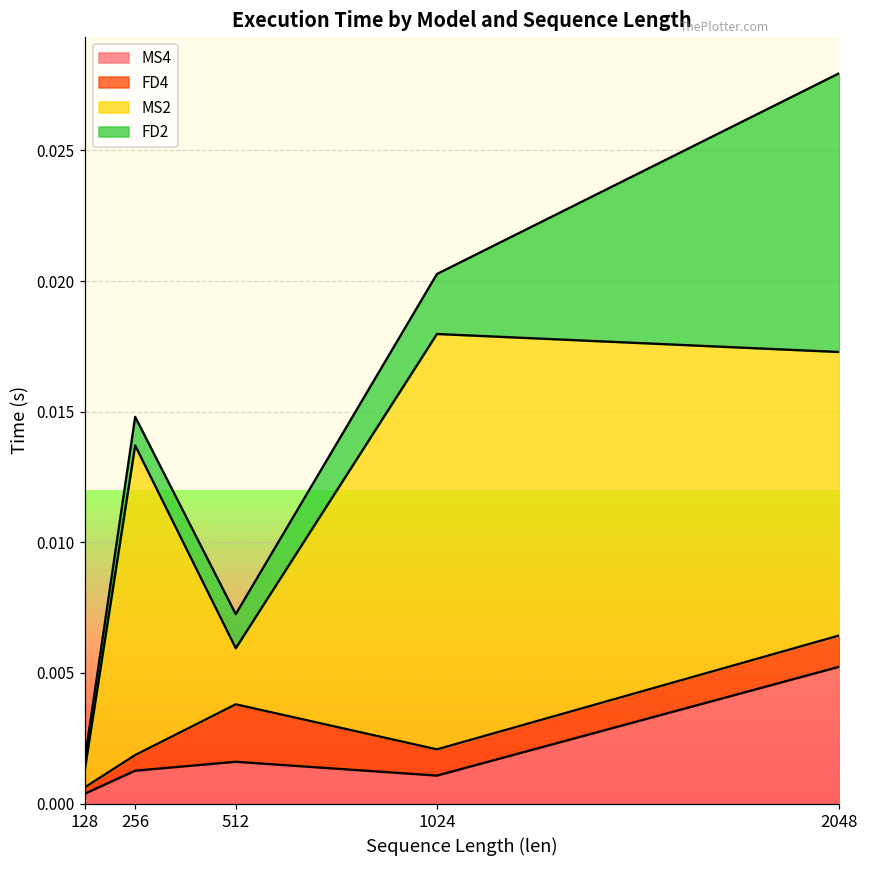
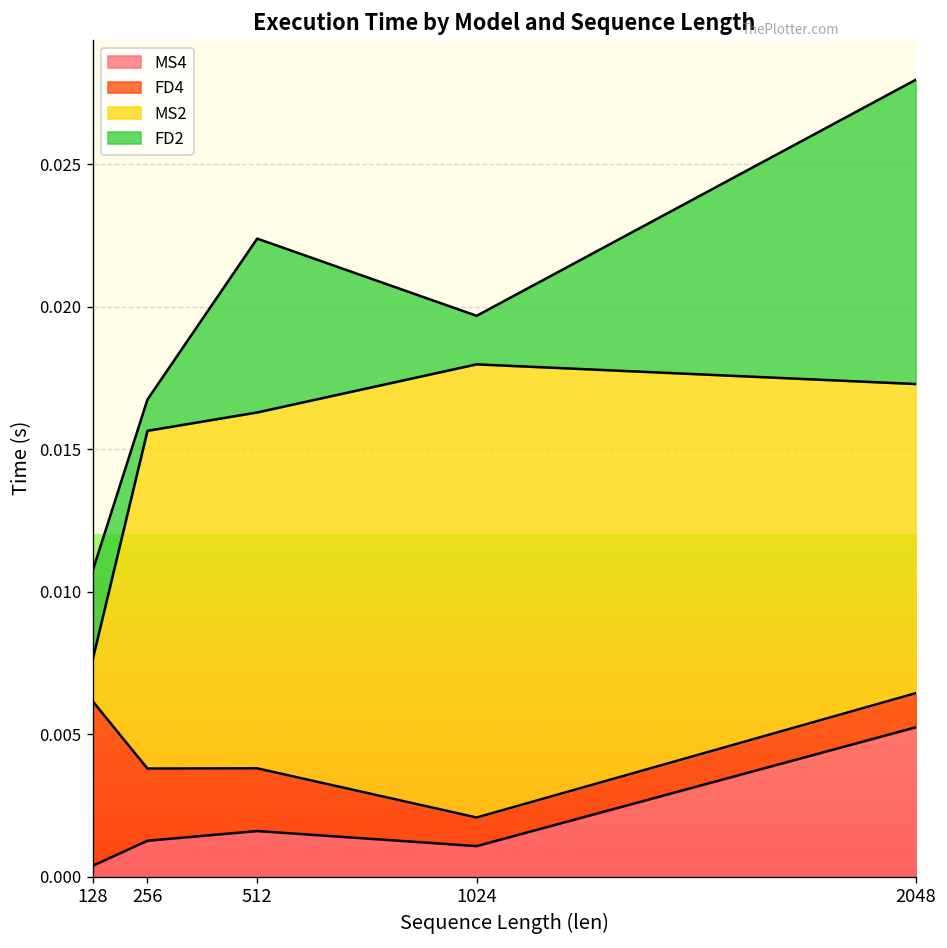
  {
    "MS4": {
      "128": 0.0004,
      "256": 0.0013,
      "512": 0.0016,
      "1024": 0.0011,
      "2048": 0.0052
    },
    "FD4": {
-     "128": 0.0002,
-     "256": 0.0006,
+     "128": 0.0058,
+     "256": 0.0025,
      "512": 0.0022,
      "1024": 0.0010,
      "2048": 0.0012
    },
    "MS2": {
-     "128": 0.0007,
+     "128": 0.0014,
      "256": 0.0118,
-     "512": 0.0021,
+     "512": 0.0125,
      "1024": 0.0159,
      "2048": 0.0108
    },
    "FD2": {
-     "128": 0.0004,
+     "128": 0.0031,
      "256": 0.0011,
-     "512": 0.0013,
-     "1024": 0.0023,
+     "512": 0.0061,
+     "1024": 0.0017,
      "2048": 0.0107
    }
  }
